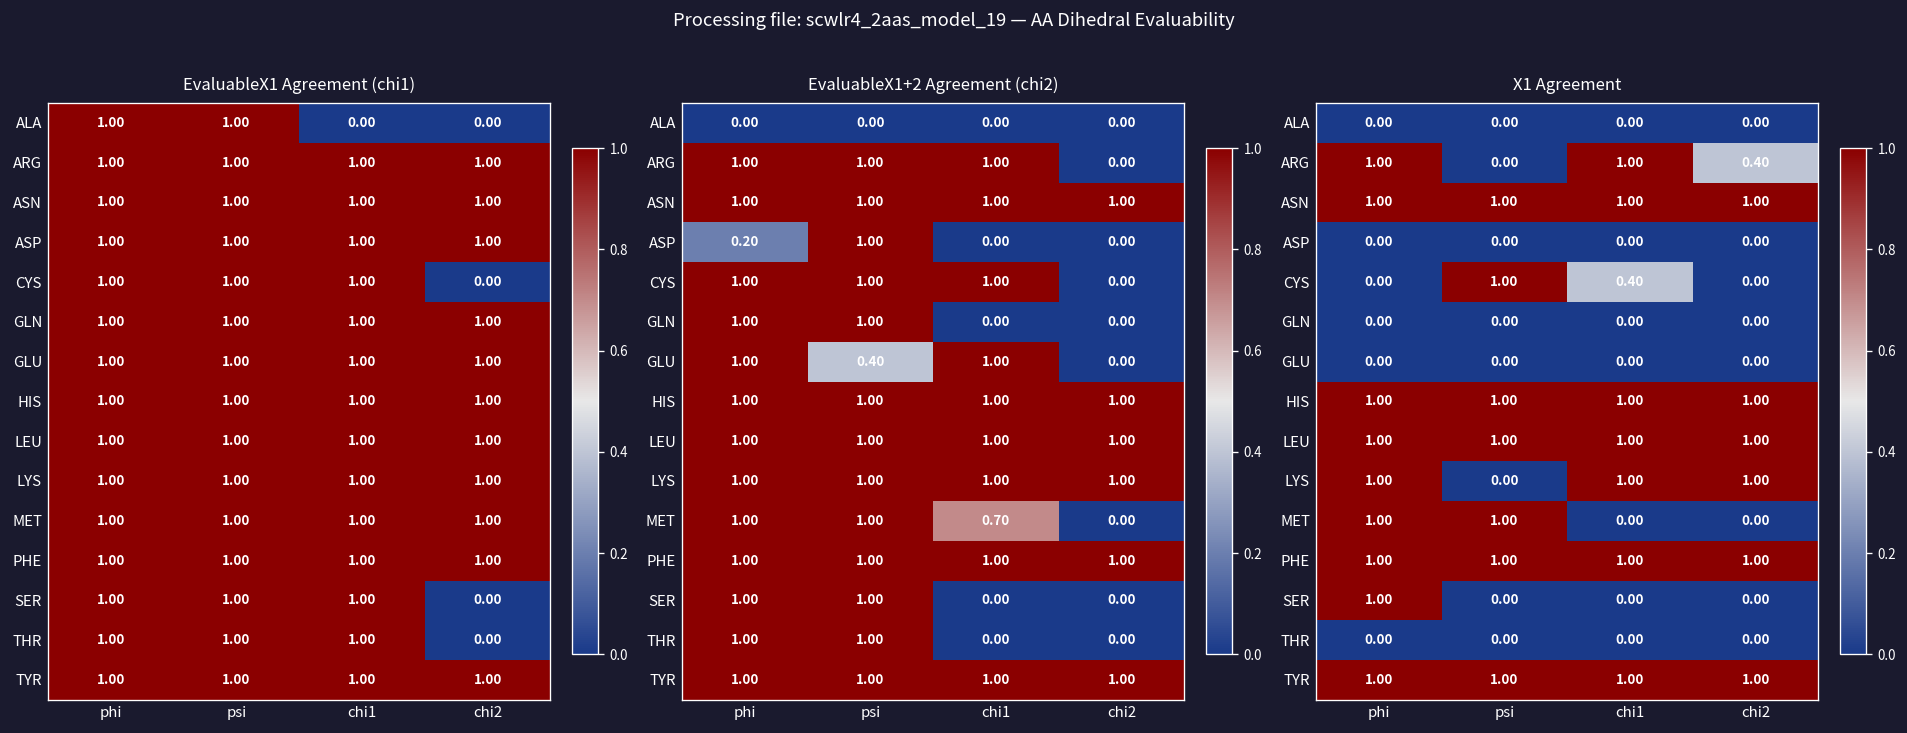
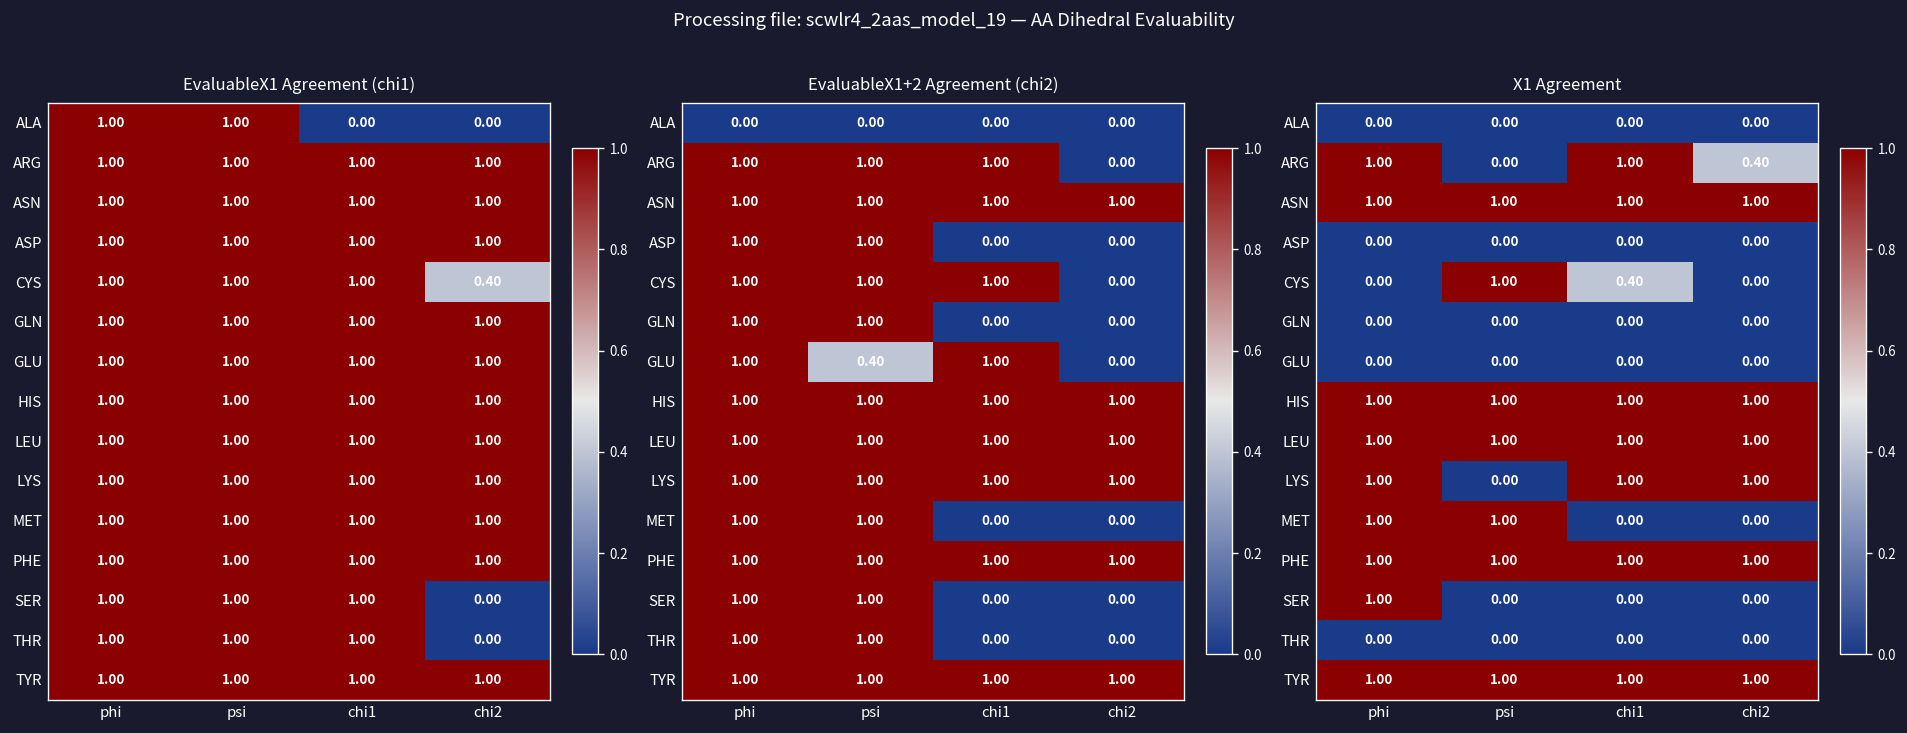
  {
    "EvaluableX1 Agreement (chi1)": {
      "ALA": {
        "phi": 1.00,
        "psi": 1.00,
        "chi1": 0.00,
        "chi2": 0.00
      },
      "ARG": {
        "phi": 1.00,
        "psi": 1.00,
        "chi1": 1.00,
        "chi2": 1.00
      },
      "ASN": {
        "phi": 1.00,
        "psi": 1.00,
        "chi1": 1.00,
        "chi2": 1.00
      },
      "ASP": {
        "phi": 1.00,
        "psi": 1.00,
        "chi1": 1.00,
        "chi2": 1.00
      },
      "CYS": {
        "phi": 1.00,
        "psi": 1.00,
        "chi1": 1.00,
-       "chi2": 0.00
+       "chi2": 0.40
      },
      "GLN": {
        "phi": 1.00,
        "psi": 1.00,
        "chi1": 1.00,
        "chi2": 1.00
      },
      "GLU": {
        "phi": 1.00,
        "psi": 1.00,
        "chi1": 1.00,
        "chi2": 1.00
      },
      "HIS": {
        "phi": 1.00,
        "psi": 1.00,
        "chi1": 1.00,
        "chi2": 1.00
      },
      "LEU": {
        "phi": 1.00,
        "psi": 1.00,
        "chi1": 1.00,
        "chi2": 1.00
      },
      "LYS": {
        "phi": 1.00,
        "psi": 1.00,
        "chi1": 1.00,
        "chi2": 1.00
      },
      "MET": {
        "phi": 1.00,
        "psi": 1.00,
        "chi1": 1.00,
        "chi2": 1.00
      },
      "PHE": {
        "phi": 1.00,
        "psi": 1.00,
        "chi1": 1.00,
        "chi2": 1.00
      },
      "SER": {
        "phi": 1.00,
        "psi": 1.00,
        "chi1": 1.00,
        "chi2": 0.00
      },
      "THR": {
        "phi": 1.00,
        "psi": 1.00,
        "chi1": 1.00,
        "chi2": 0.00
      },
      "TYR": {
        "phi": 1.00,
        "psi": 1.00,
        "chi1": 1.00,
        "chi2": 1.00
      }
    },
    "EvaluableX1+2 Agreement (chi2)": {
      "ALA": {
        "phi": 0.00,
        "psi": 0.00,
        "chi1": 0.00,
        "chi2": 0.00
      },
      "ARG": {
        "phi": 1.00,
        "psi": 1.00,
        "chi1": 1.00,
        "chi2": 0.00
      },
      "ASN": {
        "phi": 1.00,
        "psi": 1.00,
        "chi1": 1.00,
        "chi2": 1.00
      },
      "ASP": {
-       "phi": 0.20,
+       "phi": 1.00,
        "psi": 1.00,
        "chi1": 0.00,
        "chi2": 0.00
      },
      "CYS": {
        "phi": 1.00,
        "psi": 1.00,
        "chi1": 1.00,
        "chi2": 0.00
      },
      "GLN": {
        "phi": 1.00,
        "psi": 1.00,
        "chi1": 0.00,
        "chi2": 0.00
      },
      "GLU": {
        "phi": 1.00,
        "psi": 0.40,
        "chi1": 1.00,
        "chi2": 0.00
      },
      "HIS": {
        "phi": 1.00,
        "psi": 1.00,
        "chi1": 1.00,
        "chi2": 1.00
      },
      "LEU": {
        "phi": 1.00,
        "psi": 1.00,
        "chi1": 1.00,
        "chi2": 1.00
      },
      "LYS": {
        "phi": 1.00,
        "psi": 1.00,
        "chi1": 1.00,
        "chi2": 1.00
      },
      "MET": {
        "phi": 1.00,
        "psi": 1.00,
-       "chi1": 0.70,
+       "chi1": 0.00,
        "chi2": 0.00
      },
      "PHE": {
        "phi": 1.00,
        "psi": 1.00,
        "chi1": 1.00,
        "chi2": 1.00
      },
      "SER": {
        "phi": 1.00,
        "psi": 1.00,
        "chi1": 0.00,
        "chi2": 0.00
      },
      "THR": {
        "phi": 1.00,
        "psi": 1.00,
        "chi1": 0.00,
        "chi2": 0.00
      },
      "TYR": {
        "phi": 1.00,
        "psi": 1.00,
        "chi1": 1.00,
        "chi2": 1.00
      }
    },
    "X1 Agreement": {
      "ALA": {
        "phi": 0.00,
        "psi": 0.00,
        "chi1": 0.00,
        "chi2": 0.00
      },
      "ARG": {
        "phi": 1.00,
        "psi": 0.00,
        "chi1": 1.00,
        "chi2": 0.40
      },
      "ASN": {
        "phi": 1.00,
        "psi": 1.00,
        "chi1": 1.00,
        "chi2": 1.00
      },
      "ASP": {
        "phi": 0.00,
        "psi": 0.00,
        "chi1": 0.00,
        "chi2": 0.00
      },
      "CYS": {
        "phi": 0.00,
        "psi": 1.00,
        "chi1": 0.40,
        "chi2": 0.00
      },
      "GLN": {
        "phi": 0.00,
        "psi": 0.00,
        "chi1": 0.00,
        "chi2": 0.00
      },
      "GLU": {
        "phi": 0.00,
        "psi": 0.00,
        "chi1": 0.00,
        "chi2": 0.00
      },
      "HIS": {
        "phi": 1.00,
        "psi": 1.00,
        "chi1": 1.00,
        "chi2": 1.00
      },
      "LEU": {
        "phi": 1.00,
        "psi": 1.00,
        "chi1": 1.00,
        "chi2": 1.00
      },
      "LYS": {
        "phi": 1.00,
        "psi": 0.00,
        "chi1": 1.00,
        "chi2": 1.00
      },
      "MET": {
        "phi": 1.00,
        "psi": 1.00,
        "chi1": 0.00,
        "chi2": 0.00
      },
      "PHE": {
        "phi": 1.00,
        "psi": 1.00,
        "chi1": 1.00,
        "chi2": 1.00
      },
      "SER": {
        "phi": 1.00,
        "psi": 0.00,
        "chi1": 0.00,
        "chi2": 0.00
      },
      "THR": {
        "phi": 0.00,
        "psi": 0.00,
        "chi1": 0.00,
        "chi2": 0.00
      },
      "TYR": {
        "phi": 1.00,
        "psi": 1.00,
        "chi1": 1.00,
        "chi2": 1.00
      }
    }
  }
